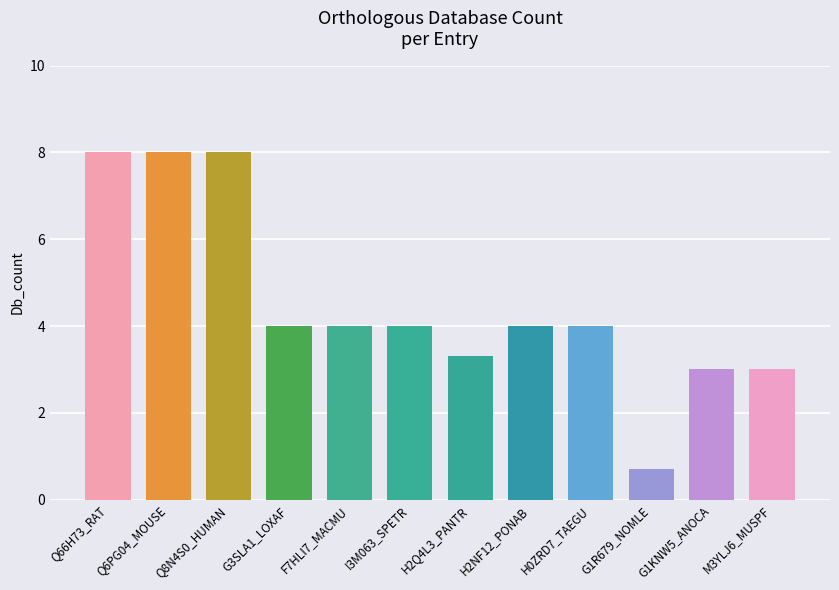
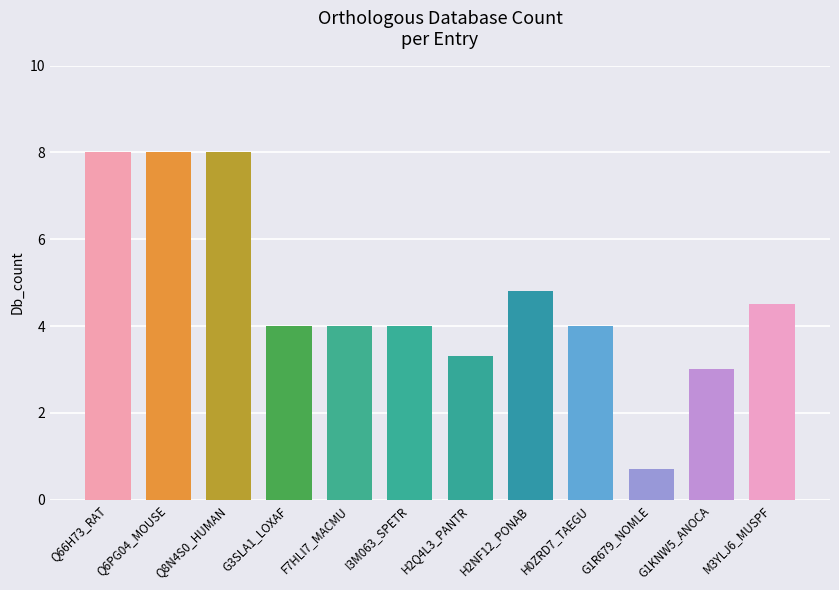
  {
    "Q66H73_RAT": 8.0,
    "Q6PG04_MOUSE": 8.0,
    "Q8N4S0_HUMAN": 8.0,
    "G3SLA1_LOXAF": 4.0,
    "F7HLI7_MACMU": 4.0,
    "I3M063_SPETR": 4.0,
    "H2Q4L3_PANTR": 3.3,
-   "H2NF12_PONAB": 4.0,
+   "H2NF12_PONAB": 4.8,
    "H0ZRD7_TAEGU": 4.0,
    "G1R679_NOMLE": 0.7,
    "G1KNW5_ANOCA": 3.0,
-   "M3YLJ6_MUSPF": 3.0
+   "M3YLJ6_MUSPF": 4.5
  }
